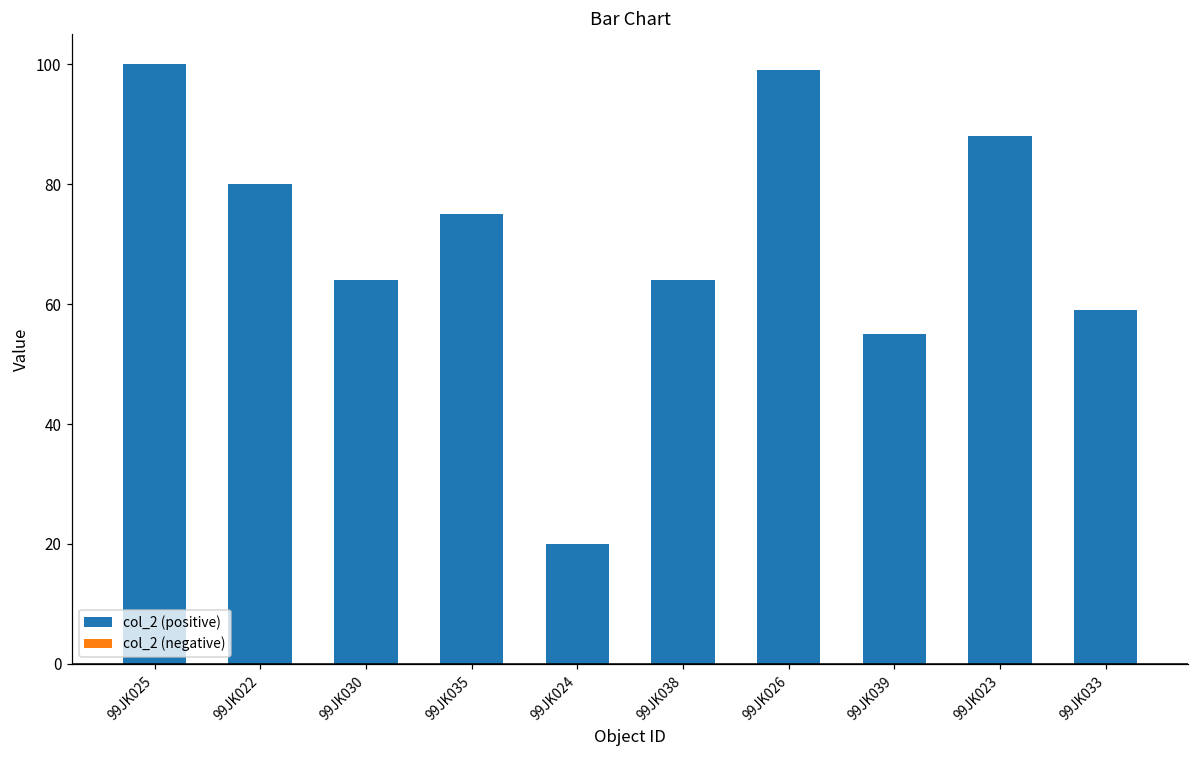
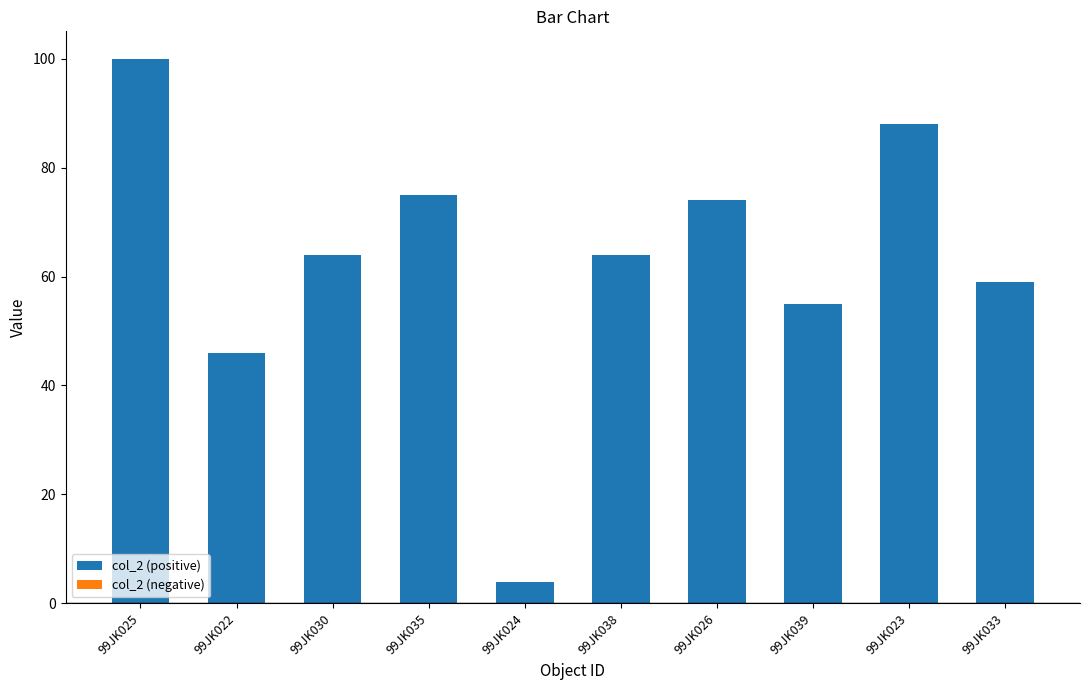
  {
    "99JK025": 100,
-   "99JK022": 80,
+   "99JK022": 46,
    "99JK030": 64,
    "99JK035": 75,
-   "99JK024": 20,
+   "99JK024": 4,
    "99JK038": 64,
-   "99JK026": 99,
+   "99JK026": 74,
    "99JK039": 55,
    "99JK023": 88,
    "99JK033": 59
  }
